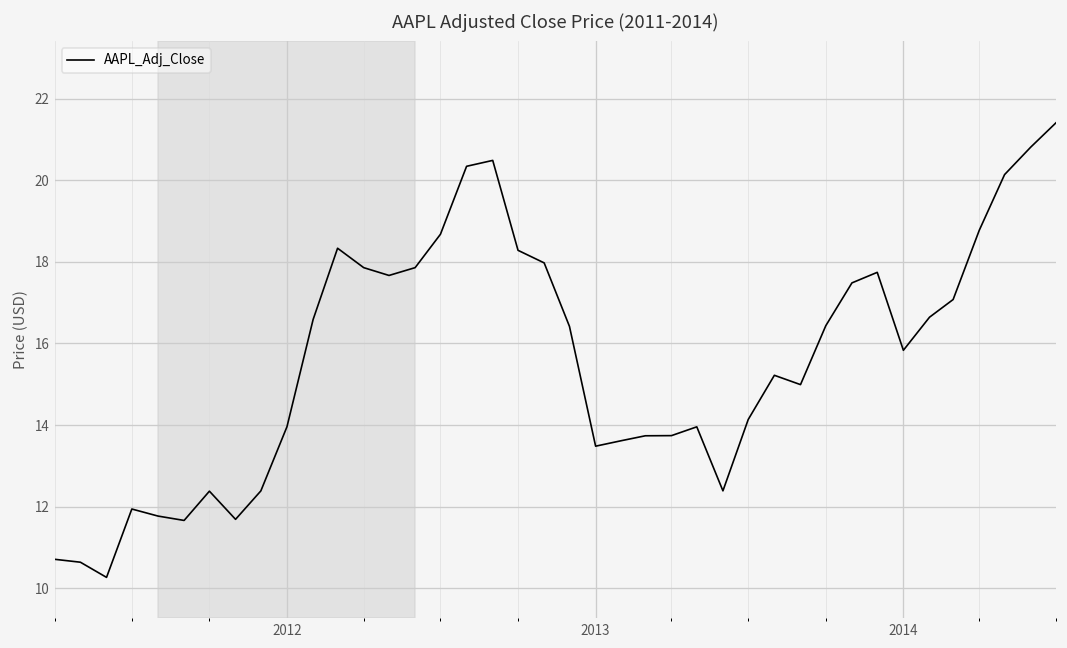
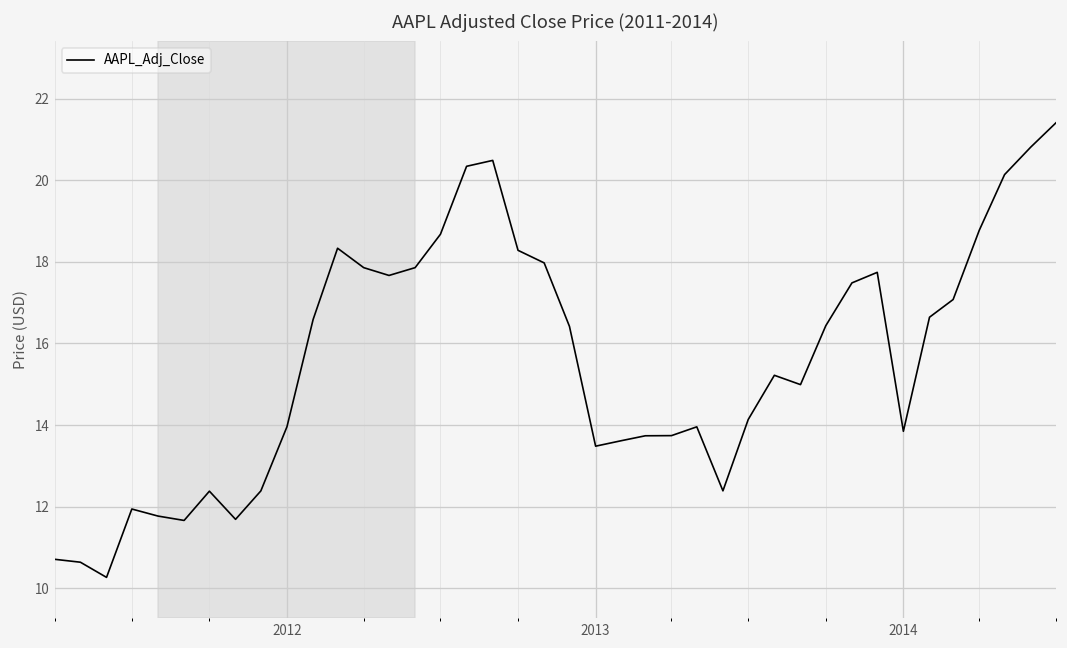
  {
    "2012": 14.0,
    "2013": 13.5,
-   "2014": 15.8
+   "2014": 13.8
  }
